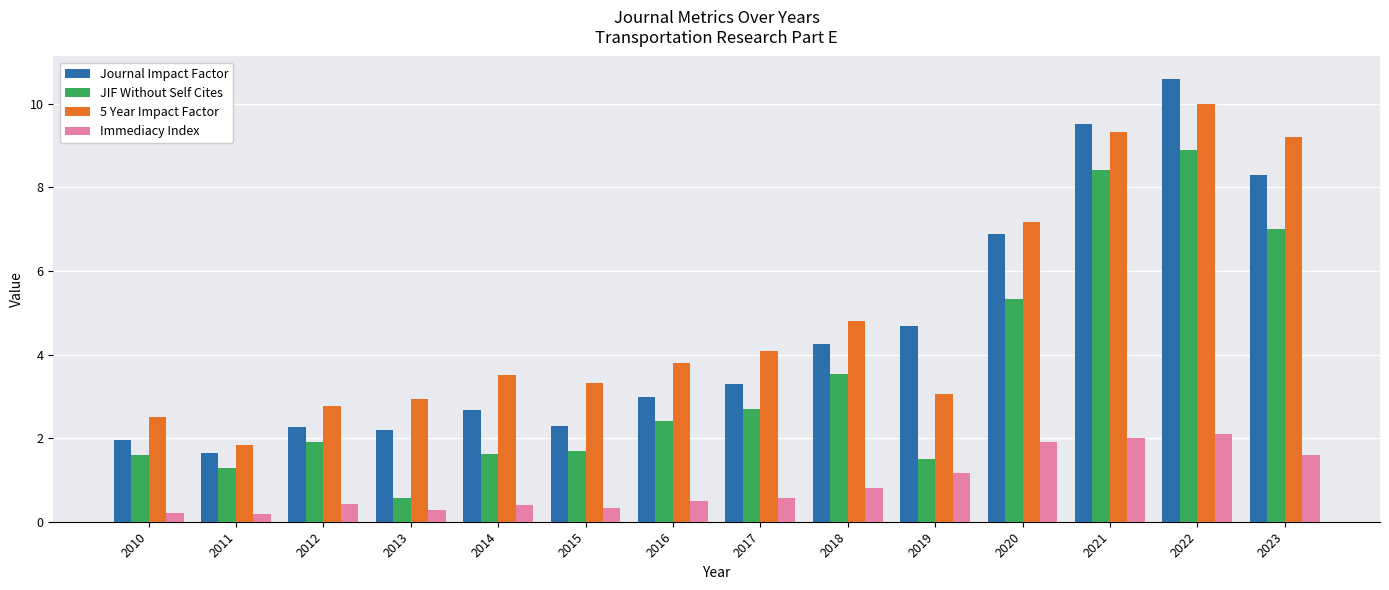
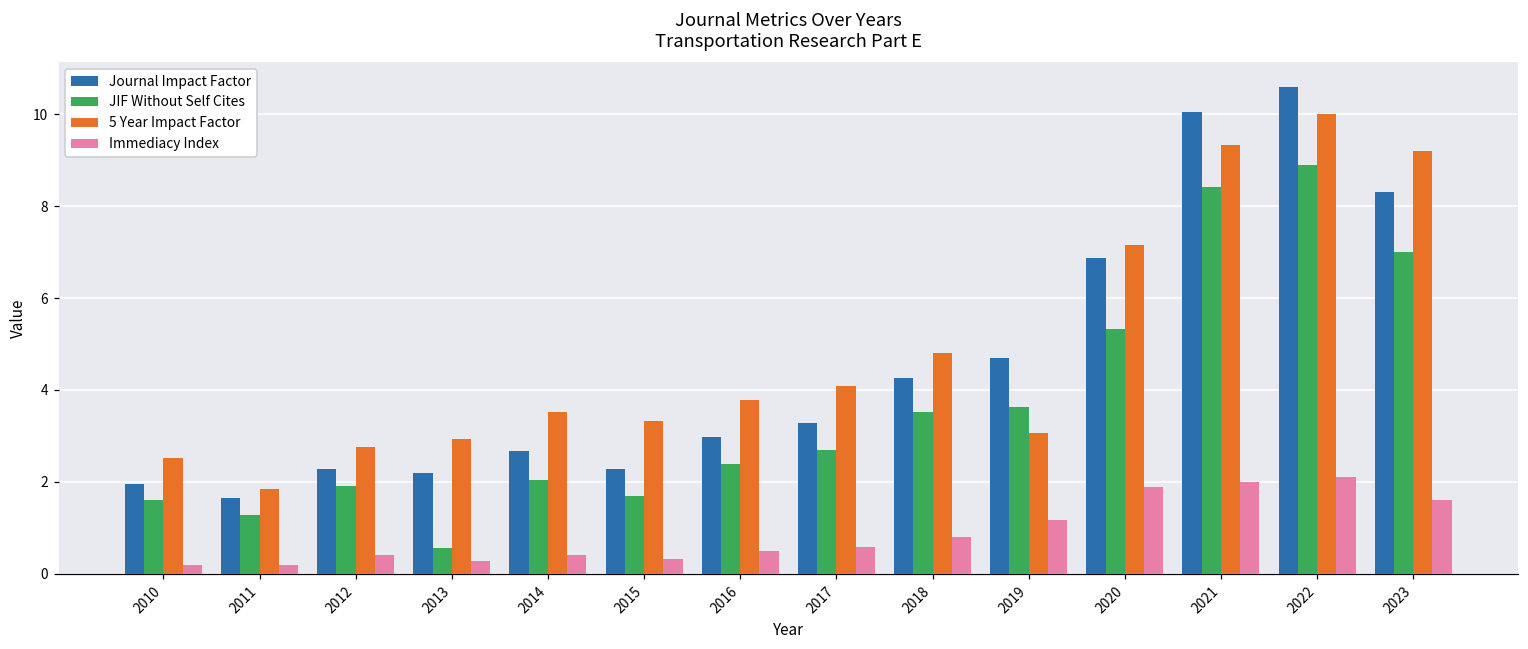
  {
    "Journal Impact Factor": {
      "2010": 2.0,
      "2011": 1.6,
      "2012": 2.3,
      "2013": 2.2,
      "2014": 2.7,
      "2015": 2.3,
      "2016": 3.0,
      "2017": 3.3,
      "2018": 4.3,
      "2019": 4.7,
      "2020": 6.9,
-     "2021": 9.5,
+     "2021": 10.0,
      "2022": 10.6,
      "2023": 8.3
    },
    "JIF Without Self Cites": {
      "2010": 1.6,
      "2011": 1.3,
      "2012": 1.9,
      "2013": 0.6,
-     "2014": 1.6,
+     "2014": 2.0,
      "2015": 1.7,
      "2016": 2.4,
      "2017": 2.7,
      "2018": 3.5,
-     "2019": 1.5,
+     "2019": 3.6,
      "2020": 5.3,
      "2021": 8.4,
      "2022": 8.9,
      "2023": 7.0
    },
    "5 Year Impact Factor": {
      "2010": 2.5,
      "2011": 1.8,
      "2012": 2.8,
      "2013": 2.9,
      "2014": 3.5,
      "2015": 3.3,
      "2016": 3.8,
      "2017": 4.1,
      "2018": 4.8,
      "2019": 3.1,
      "2020": 7.2,
      "2021": 9.3,
      "2022": 10.0,
      "2023": 9.2
    },
    "Immediacy Index": {
      "2010": 0.2,
      "2011": 0.2,
      "2012": 0.4,
      "2013": 0.3,
      "2014": 0.4,
      "2015": 0.3,
      "2016": 0.5,
      "2017": 0.6,
      "2018": 0.8,
      "2019": 1.2,
      "2020": 1.9,
      "2021": 2.0,
      "2022": 2.1,
      "2023": 1.6
    }
  }
